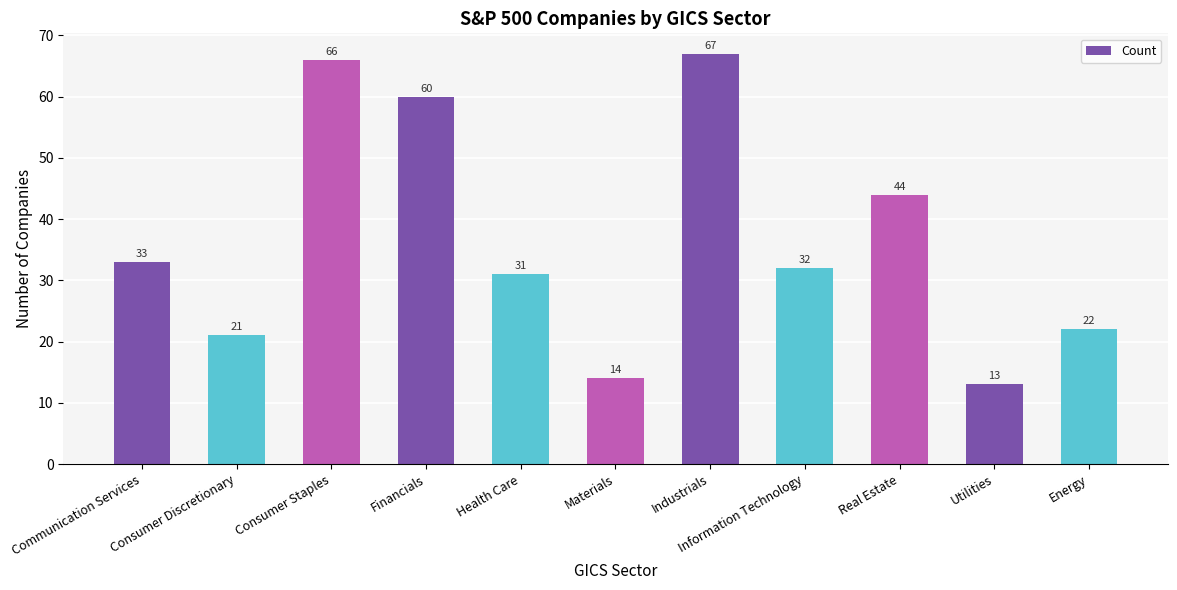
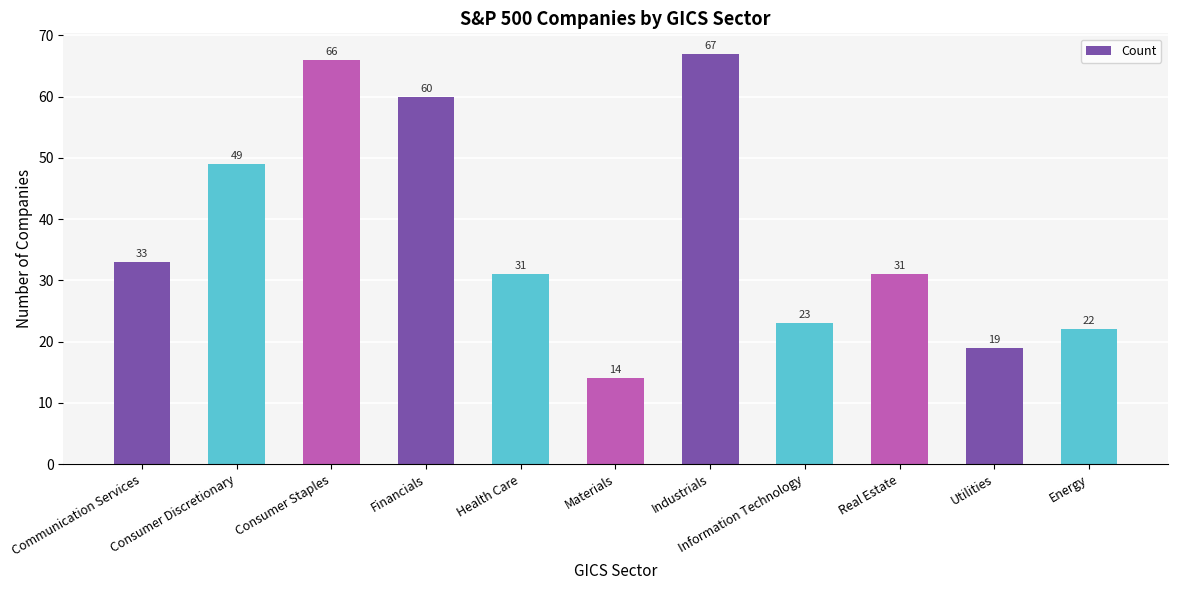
  {
    "Communication Services": 33,
-   "Consumer Discretionary": 21,
+   "Consumer Discretionary": 49,
    "Consumer Staples": 66,
    "Financials": 60,
    "Health Care": 31,
    "Materials": 14,
    "Industrials": 67,
-   "Information Technology": 32,
-   "Real Estate": 44,
-   "Utilities": 13,
+   "Information Technology": 23,
+   "Real Estate": 31,
+   "Utilities": 19,
    "Energy": 22
  }
